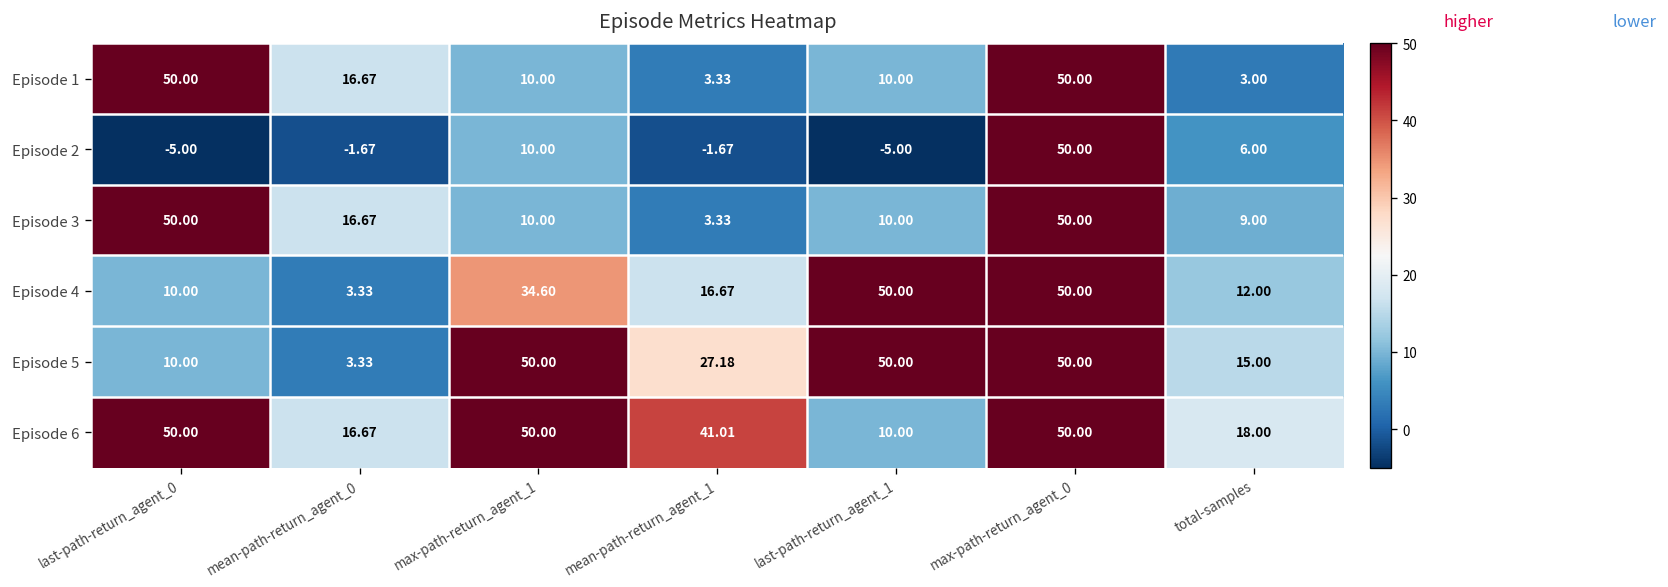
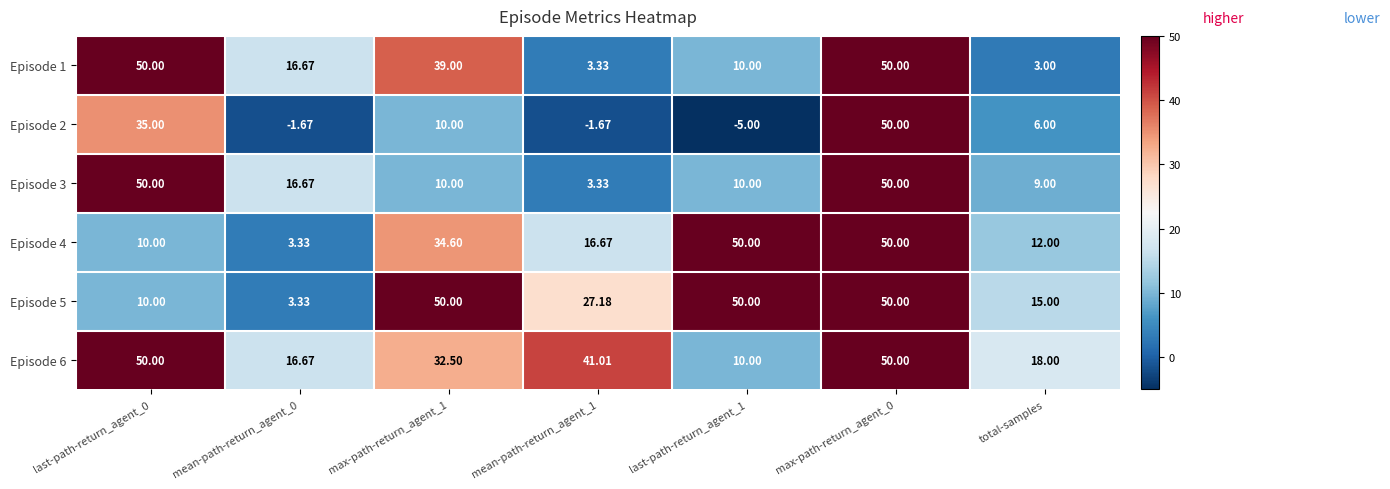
  {
    "Episode 1": {
      "last-path-return_agent_0": 50.00,
      "mean-path-return_agent_0": 16.67,
-     "max-path-return_agent_1": 10.00,
+     "max-path-return_agent_1": 39.00,
      "mean-path-return_agent_1": 3.33,
      "last-path-return_agent_1": 10.00,
      "max-path-return_agent_0": 50.00,
      "total-samples": 3.00
    },
    "Episode 2": {
-     "last-path-return_agent_0": -5.00,
+     "last-path-return_agent_0": 35.00,
      "mean-path-return_agent_0": -1.67,
      "max-path-return_agent_1": 10.00,
      "mean-path-return_agent_1": -1.67,
      "last-path-return_agent_1": -5.00,
      "max-path-return_agent_0": 50.00,
      "total-samples": 6.00
    },
    "Episode 3": {
      "last-path-return_agent_0": 50.00,
      "mean-path-return_agent_0": 16.67,
      "max-path-return_agent_1": 10.00,
      "mean-path-return_agent_1": 3.33,
      "last-path-return_agent_1": 10.00,
      "max-path-return_agent_0": 50.00,
      "total-samples": 9.00
    },
    "Episode 4": {
      "last-path-return_agent_0": 10.00,
      "mean-path-return_agent_0": 3.33,
      "max-path-return_agent_1": 34.60,
      "mean-path-return_agent_1": 16.67,
      "last-path-return_agent_1": 50.00,
      "max-path-return_agent_0": 50.00,
      "total-samples": 12.00
    },
    "Episode 5": {
      "last-path-return_agent_0": 10.00,
      "mean-path-return_agent_0": 3.33,
      "max-path-return_agent_1": 50.00,
      "mean-path-return_agent_1": 27.18,
      "last-path-return_agent_1": 50.00,
      "max-path-return_agent_0": 50.00,
      "total-samples": 15.00
    },
    "Episode 6": {
      "last-path-return_agent_0": 50.00,
      "mean-path-return_agent_0": 16.67,
-     "max-path-return_agent_1": 50.00,
+     "max-path-return_agent_1": 32.50,
      "mean-path-return_agent_1": 41.01,
      "last-path-return_agent_1": 10.00,
      "max-path-return_agent_0": 50.00,
      "total-samples": 18.00
    }
  }
